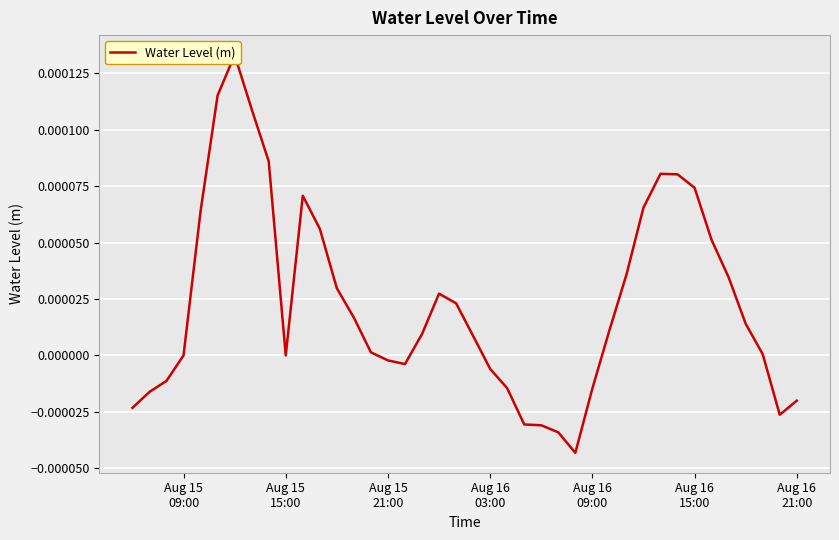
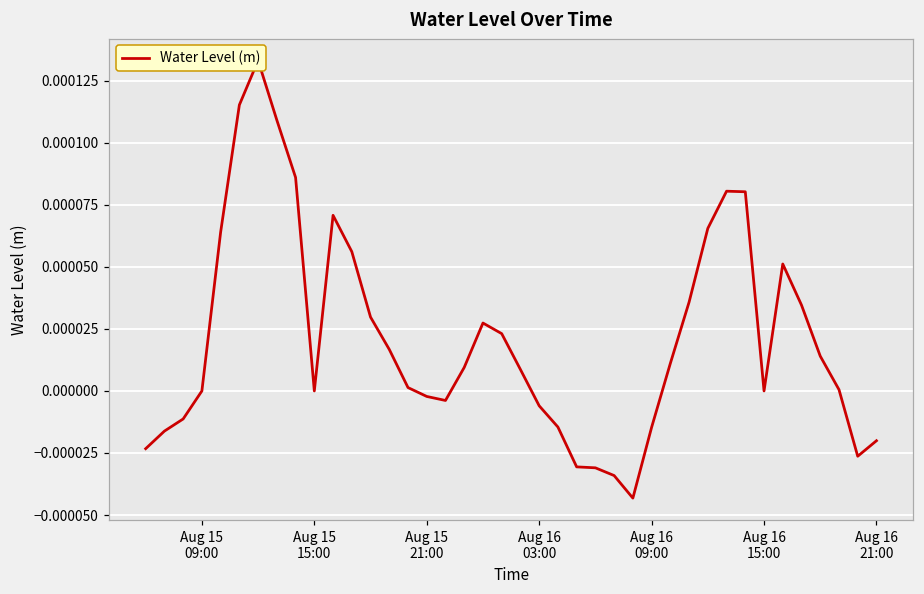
  {
    "Aug 15 09:00": 0.0000,
    "Aug 15 15:00": 0.0000,
    "Aug 15 21:00": -0.000002,
    "Aug 16 03:00": -0.000006,
    "Aug 16 09:00": -0.000015,
-   "Aug 16 15:00": 0.0001,
+   "Aug 16 15:00": 0.0000,
    "Aug 16 21:00": -0.000020
  }
